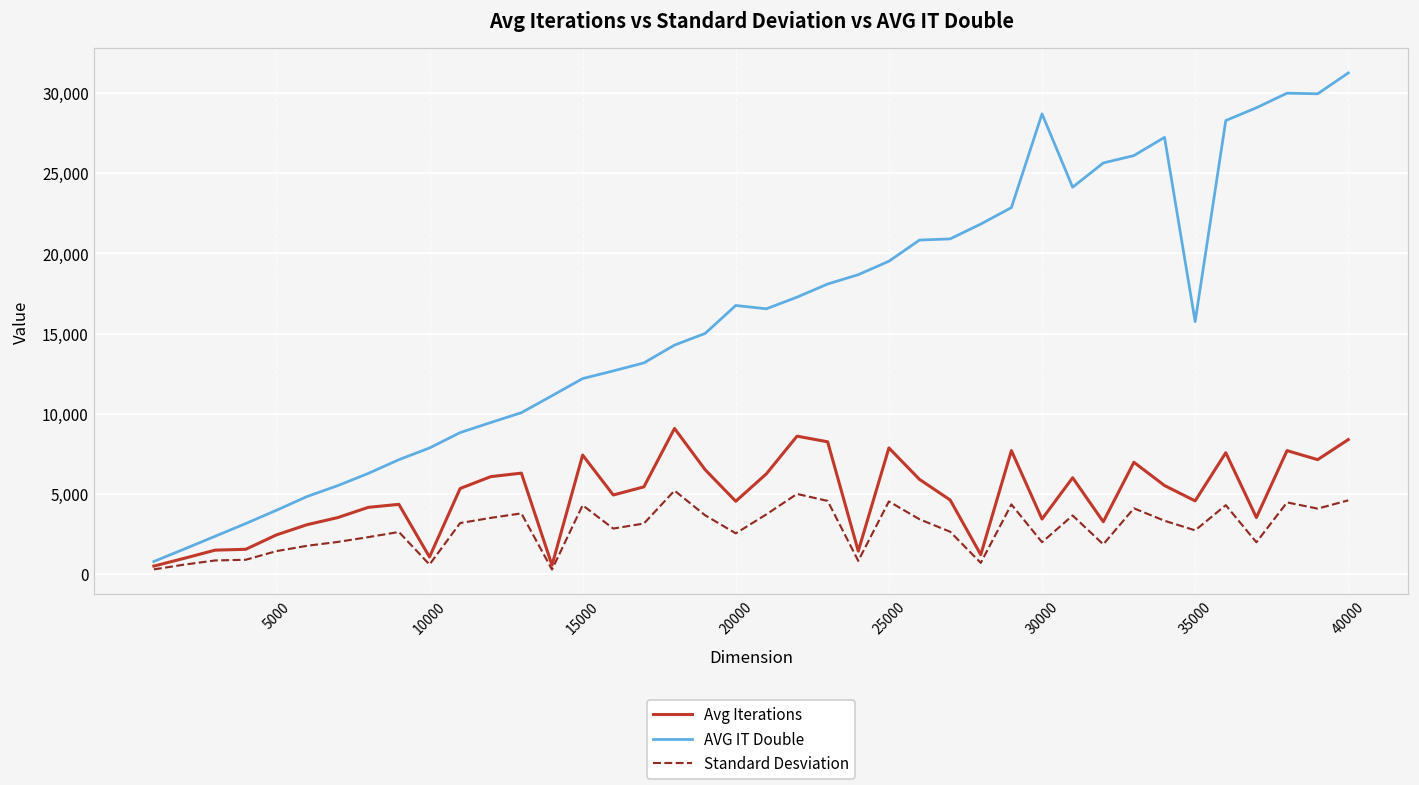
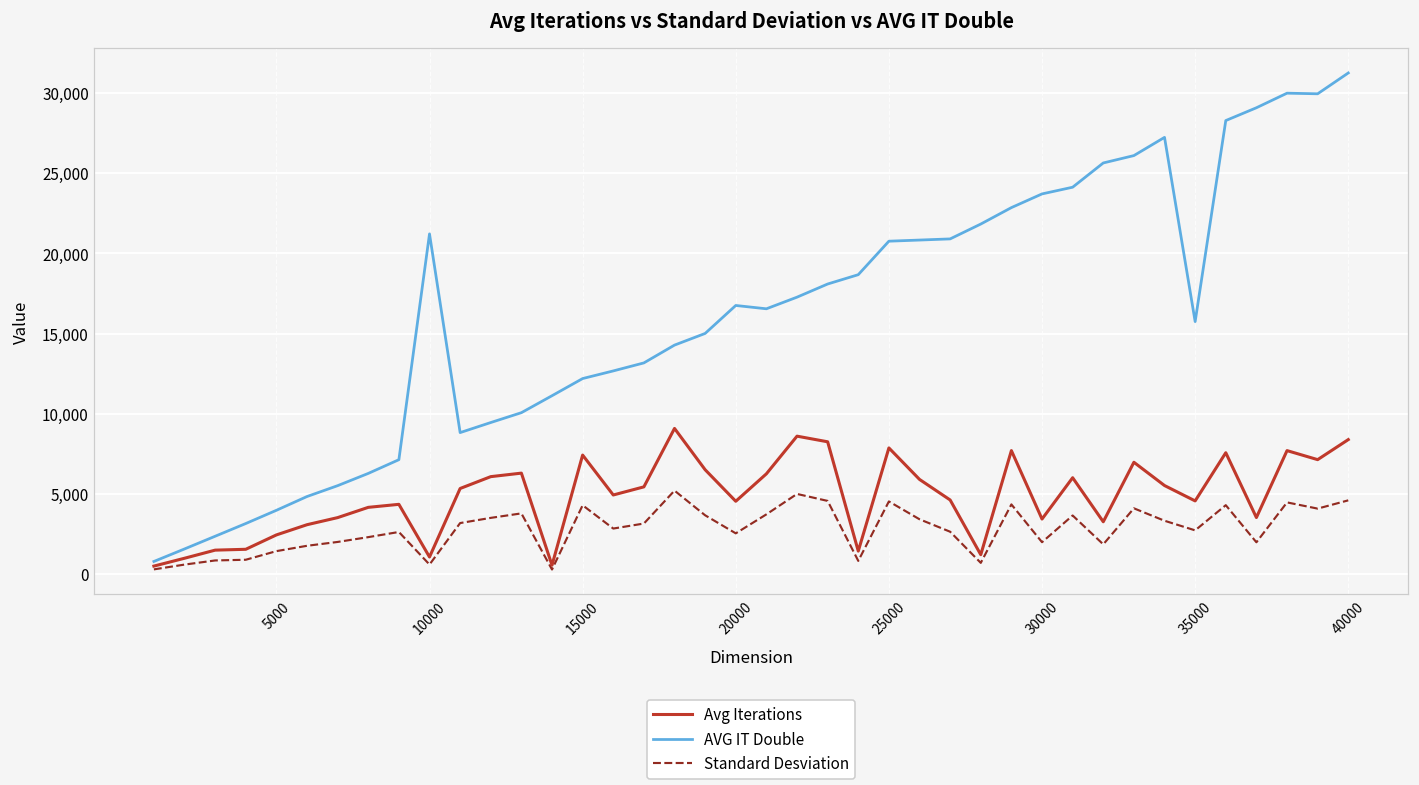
  {
    "AVG IT Double": {
      "5000": "4,000",
-     "10000": "7,900",
+     "10000": "21,200",
      "15000": "12,200",
      "20000": "16,800",
-     "25000": "19,500",
-     "30000": "28,700",
+     "25000": "20,800",
+     "30000": "23,700",
      "35000": "15,700",
      "40000": "31,200"
    }
  }
